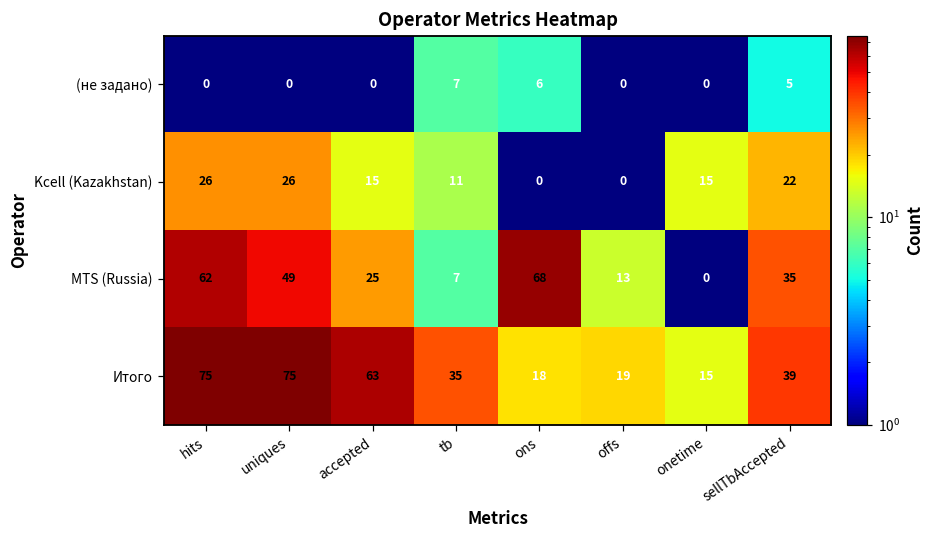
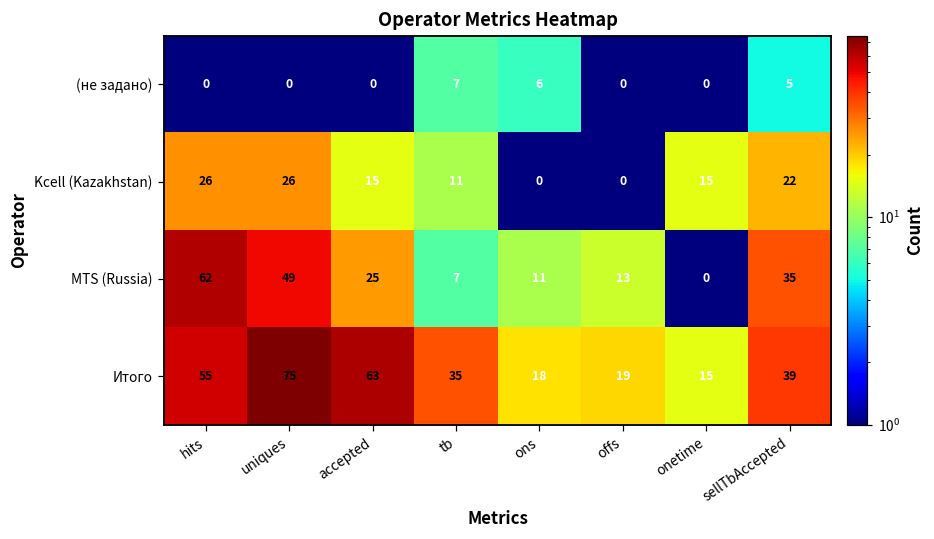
  {
    "(не задано)": {
      "hits": 0,
      "uniques": 0,
      "accepted": 0,
      "tb": 7,
      "ons": 6,
      "offs": 0,
      "onetime": 0,
      "sellTbAccepted": 5
    },
    "Kcell (Kazakhstan)": {
      "hits": 26,
      "uniques": 26,
      "accepted": 15,
      "tb": 11,
      "ons": 0,
      "offs": 0,
      "onetime": 15,
      "sellTbAccepted": 22
    },
    "MTS (Russia)": {
      "hits": 62,
      "uniques": 49,
      "accepted": 25,
      "tb": 7,
-     "ons": 68,
+     "ons": 11,
      "offs": 13,
      "onetime": 0,
      "sellTbAccepted": 35
    },
    "Итого": {
-     "hits": 75,
+     "hits": 55,
      "uniques": 75,
      "accepted": 63,
      "tb": 35,
      "ons": 18,
      "offs": 19,
      "onetime": 15,
      "sellTbAccepted": 39
    }
  }
